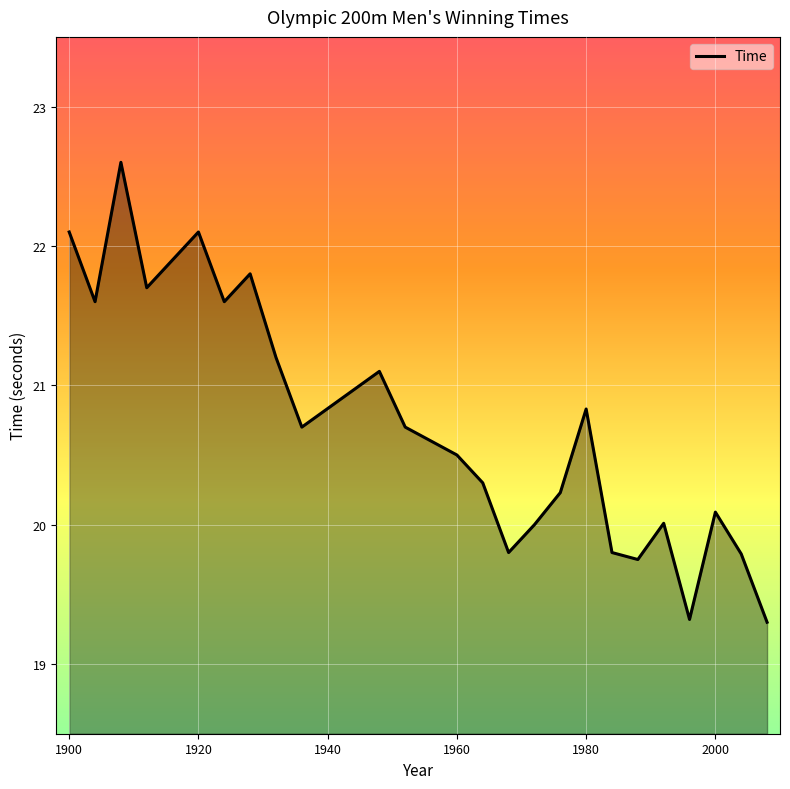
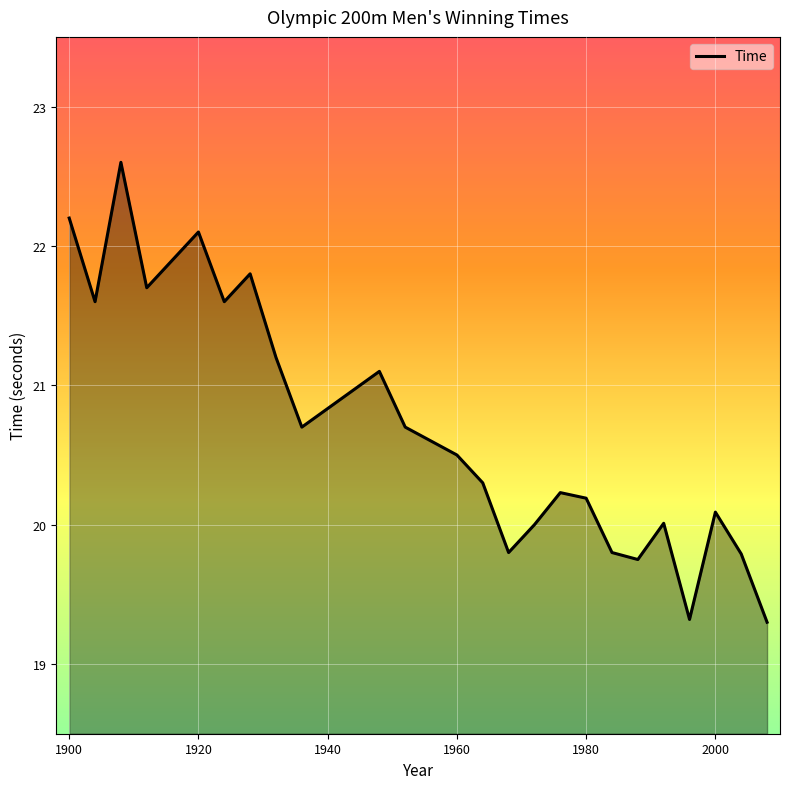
  {
-   "1900": 22.1,
+   "1900": 22.2,
    "1920": 22.10,
    "1960": 20.50,
-   "1980": 20.83,
+   "1980": 20.19,
    "2000": 20.09
  }
